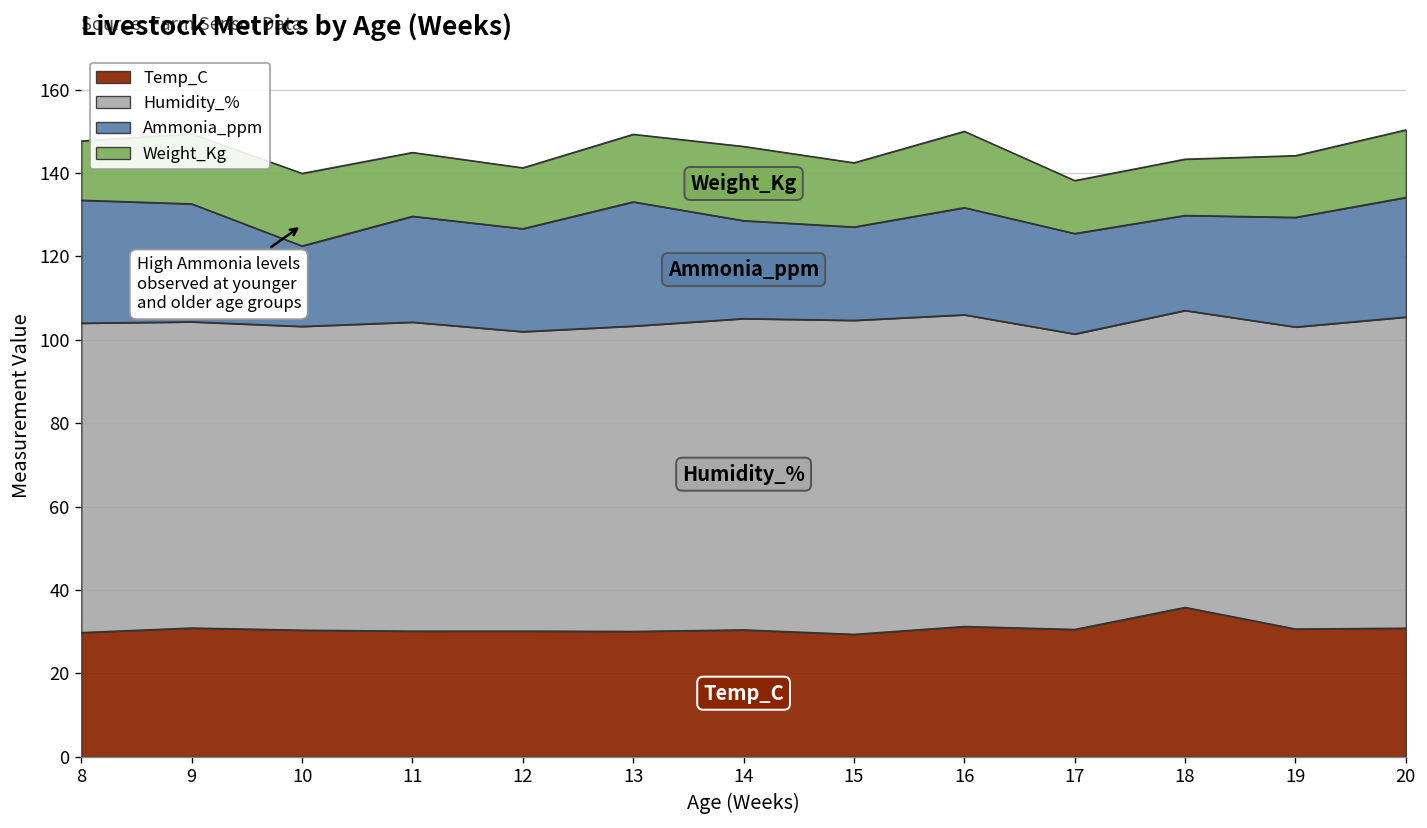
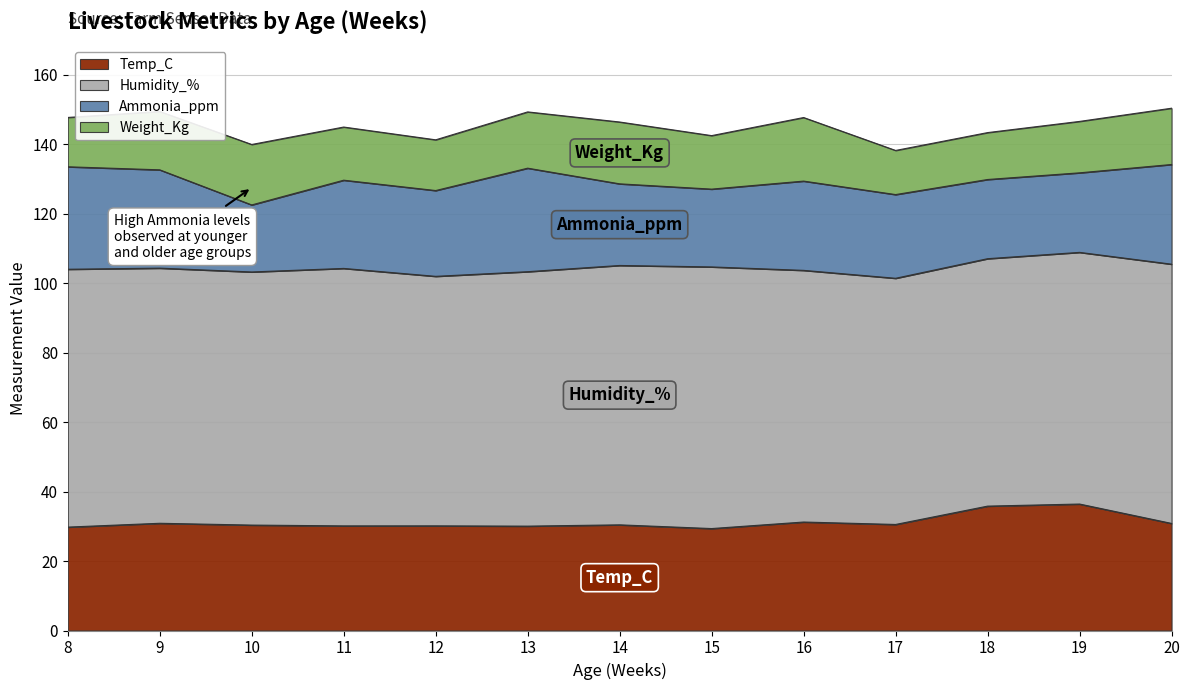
  {
    "Temp_C": {
      "8": 30,
      "9": 31,
      "10": 30,
      "11": 30,
      "12": 30,
      "13": 30,
      "14": 30,
      "15": 29,
      "16": 31,
      "17": 31,
      "18": 36,
-     "19": 31,
+     "19": 36,
      "20": 31
    },
    "Humidity_%": {
      "8": 74,
      "9": 73,
      "10": 73,
      "11": 74,
      "12": 72,
      "13": 73,
      "14": 75,
      "15": 75,
-     "16": 75,
+     "16": 72,
      "17": 71,
      "18": 71,
      "19": 72,
      "20": 75
    },
    "Ammonia_ppm": {
      "8": 30,
      "9": 28,
      "10": 19,
      "11": 25,
      "12": 25,
      "13": 30,
      "14": 24,
      "15": 22,
      "16": 26,
      "17": 24,
      "18": 23,
-     "19": 26,
+     "19": 23,
      "20": 29
    },
    "Weight_Kg": {
      "8": 14,
      "10": 17,
      "11": 15,
      "12": 15,
      "13": 16,
      "14": 18,
      "15": 15,
      "16": 18,
      "17": 13,
      "18": 14,
      "19": 15,
      "20": 16
    }
  }
